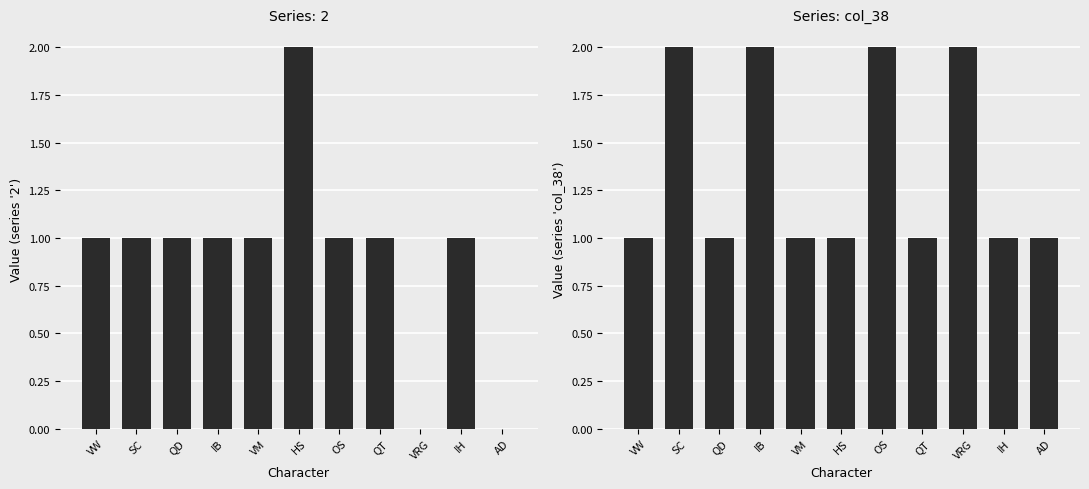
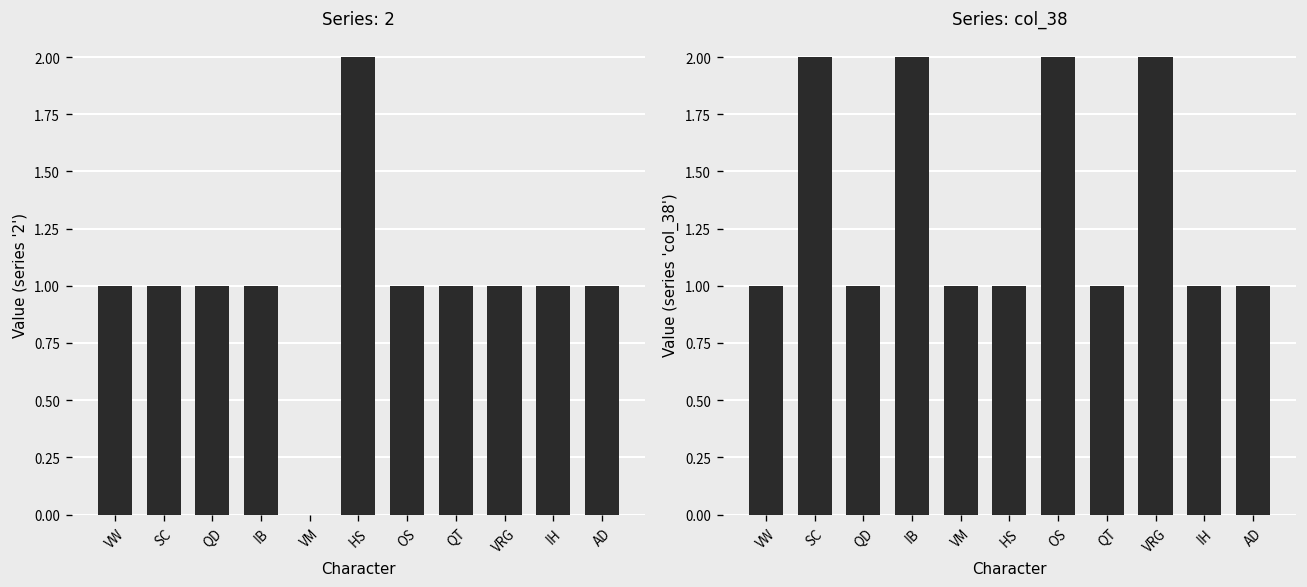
  {
    "Series: 2": {
      "VW": 1,
      "SC": 1,
      "QD": 1,
      "IB": 1,
-     "VM": 1,
+     "VM": 0,
      "HS": 2,
      "OS": 1,
      "QT": 1,
-     "VRG": 0,
+     "VRG": 1,
      "IH": 1,
-     "AD": 0
+     "AD": 1
    },
    "Series: col_38": {
      "VW": 1.00,
      "SC": 2.00,
      "QD": 1.00,
      "IB": 2.00,
      "VM": 1.00,
      "HS": 1.00,
      "OS": 2.00,
      "QT": 1.00,
      "VRG": 2.00,
      "IH": 1.00,
      "AD": 1.00
    }
  }
